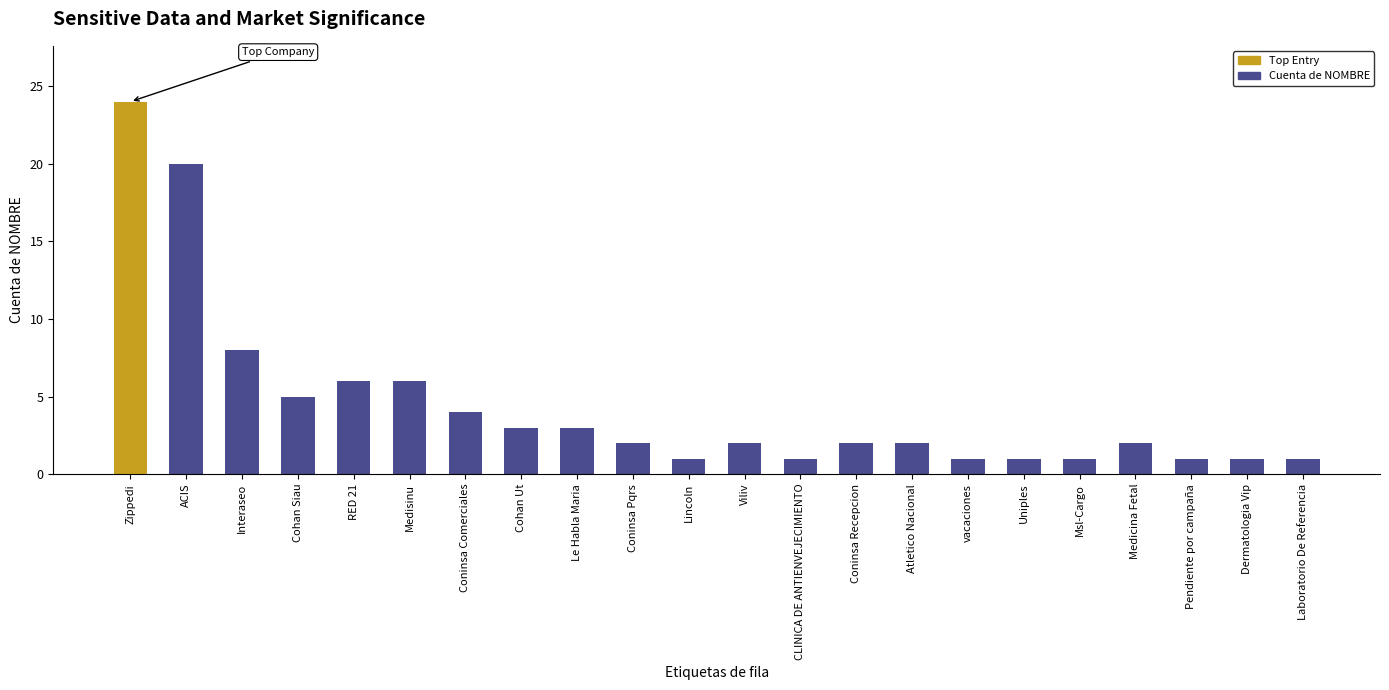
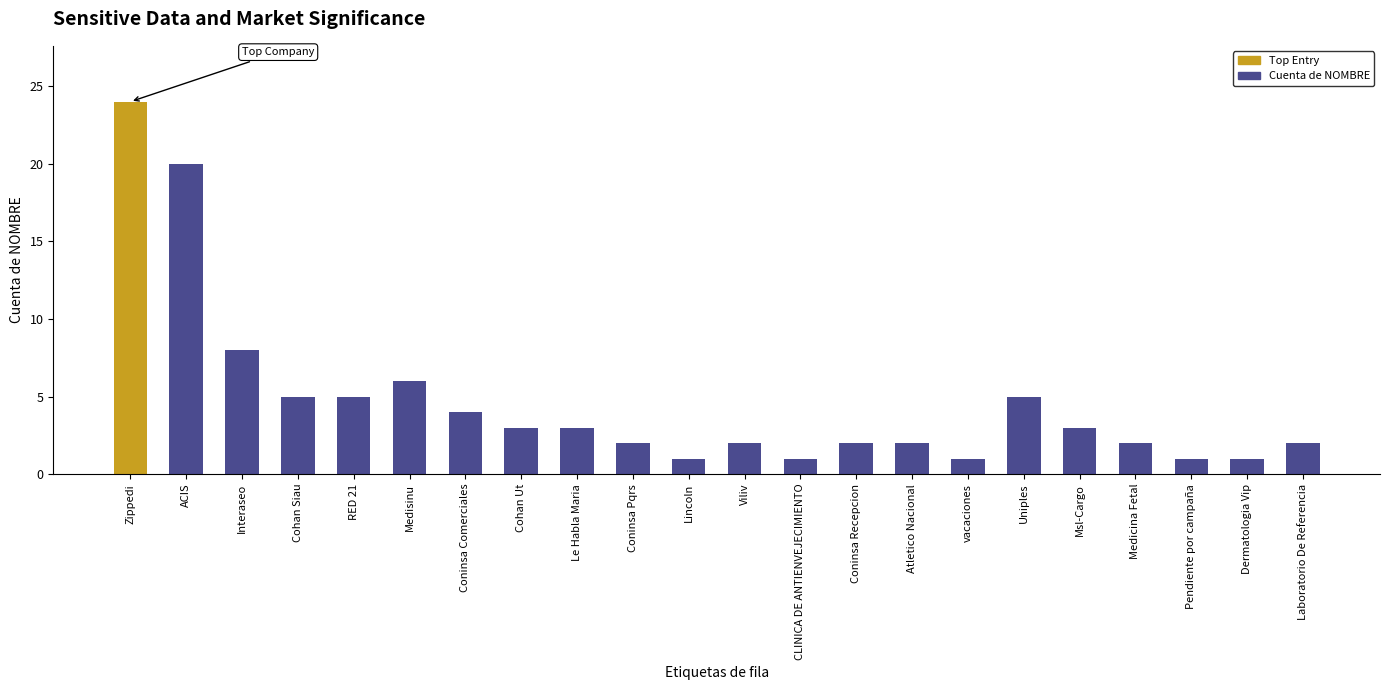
  {
    "Zippedi": 24,
    "ACIS": 20,
    "Interaseo": 8,
    "Cohan Siau": 5,
-   "RED 21": 6,
+   "RED 21": 5,
    "Medisinu": 6,
    "Coninsa Comerciales": 4,
    "Cohan Ut": 3,
    "Le Habla Maria": 3,
    "Coninsa Pqrs": 2,
    "Lincoln": 1,
    "Viliv": 2,
    "CLINICA DE ANTIENVEJECIMIENTO": 1,
    "Coninsa Recepcion": 2,
    "Atletico Nacional": 2,
    "vacaciones": 1,
-   "Uniples": 1,
-   "Msl-Cargo": 1,
+   "Uniples": 5,
+   "Msl-Cargo": 3,
    "Medicina Fetal": 2,
    "Pendiente por campaña": 1,
    "Dermatologia Vip": 1,
-   "Laboratorio De Referencia": 1
+   "Laboratorio De Referencia": 2
  }
